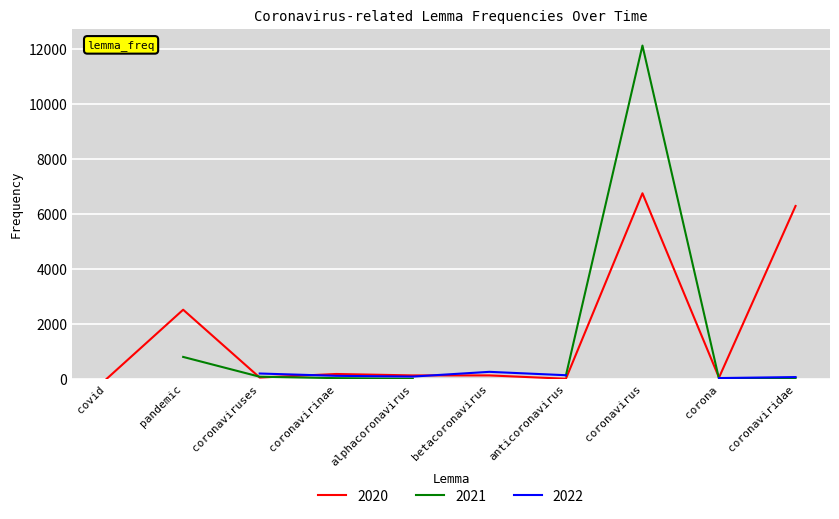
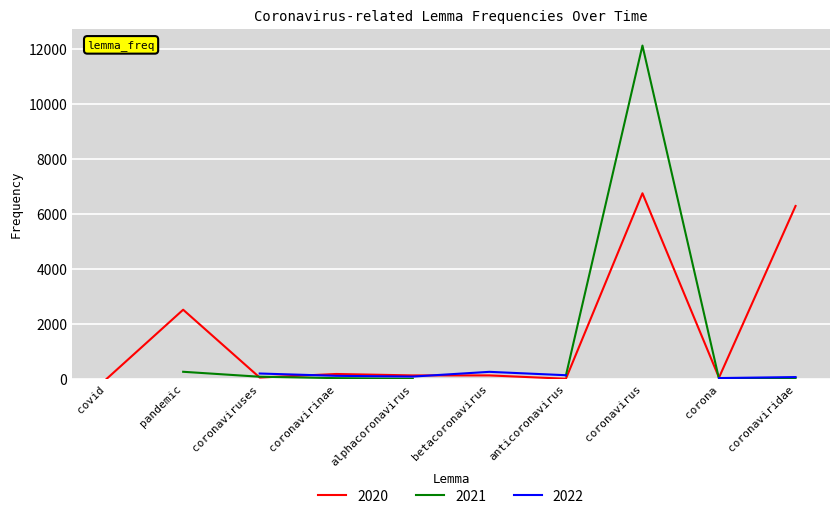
  {
    "2020": {
      "covid": 0,
      "pandemic": 2500,
      "betacoronavirus": 100,
      "anticoronavirus": 0,
      "coronavirus": 6700,
      "coronaviridae": 6300
    },
    "2021": {
-     "pandemic": 800,
+     "pandemic": 300,
      "coronavirus": 12100
    },
    "2022": {
      "coronaviruses": 200,
      "betacoronavirus": 300
    }
  }
